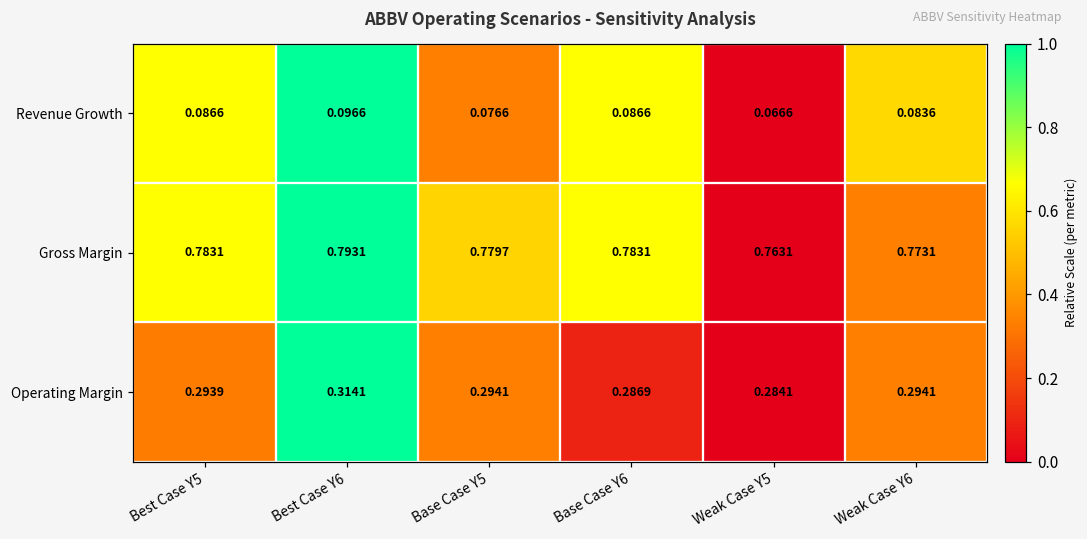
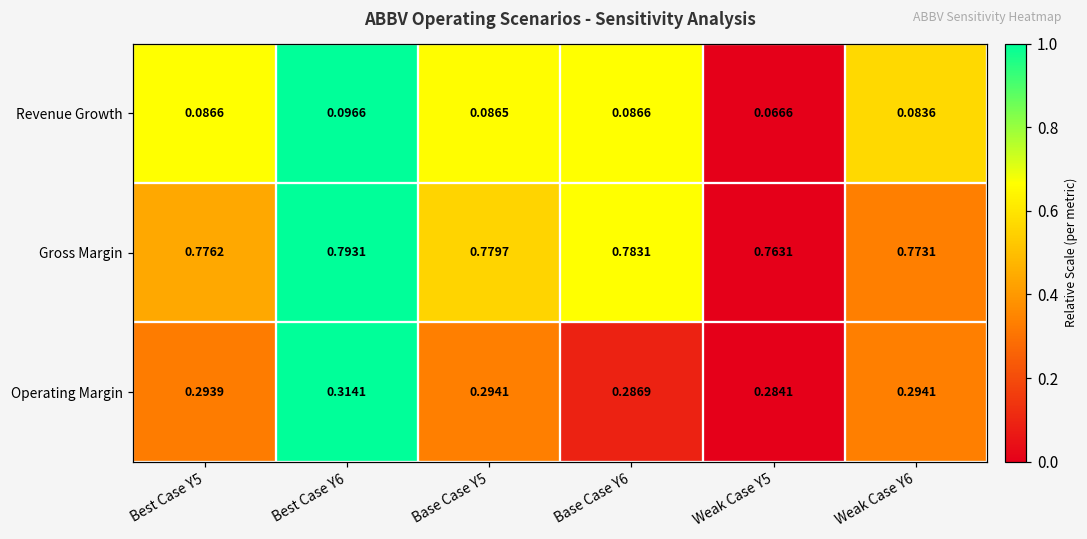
  {
    "Revenue Growth": {
      "Best Case Y5": 0.0866,
      "Best Case Y6": 0.0966,
-     "Base Case Y5": 0.0766,
+     "Base Case Y5": 0.0865,
      "Base Case Y6": 0.0866,
      "Weak Case Y5": 0.0666,
      "Weak Case Y6": 0.0836
    },
    "Gross Margin": {
-     "Best Case Y5": 0.7831,
+     "Best Case Y5": 0.7762,
      "Best Case Y6": 0.7931,
      "Base Case Y5": 0.7797,
      "Base Case Y6": 0.7831,
      "Weak Case Y5": 0.7631,
      "Weak Case Y6": 0.7731
    },
    "Operating Margin": {
      "Best Case Y5": 0.2939,
      "Best Case Y6": 0.3141,
      "Base Case Y5": 0.2941,
      "Base Case Y6": 0.2869,
      "Weak Case Y5": 0.2841,
      "Weak Case Y6": 0.2941
    }
  }
